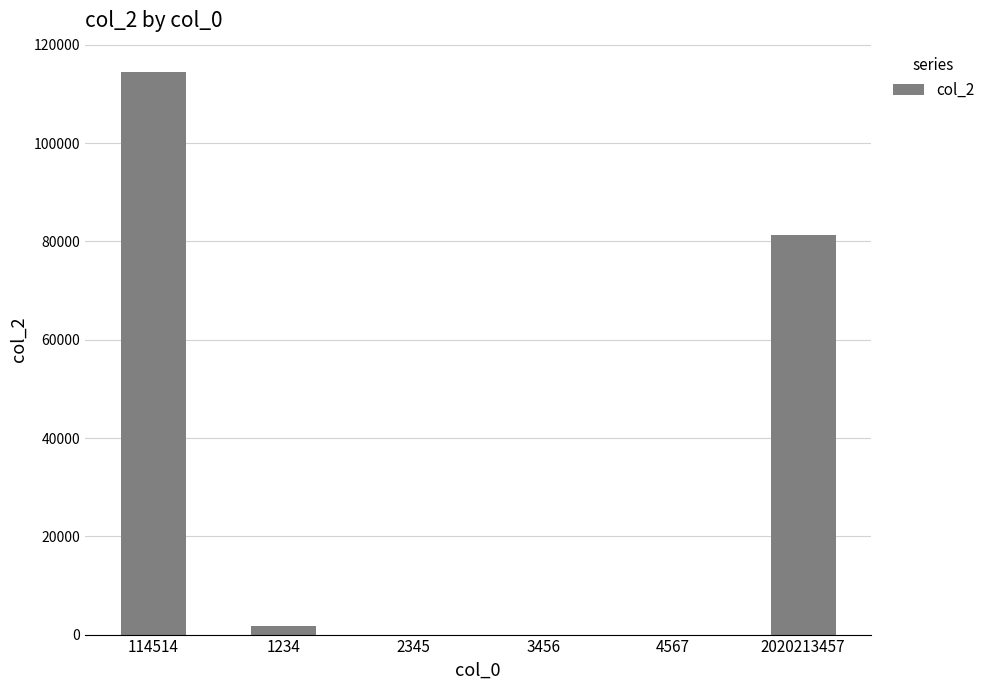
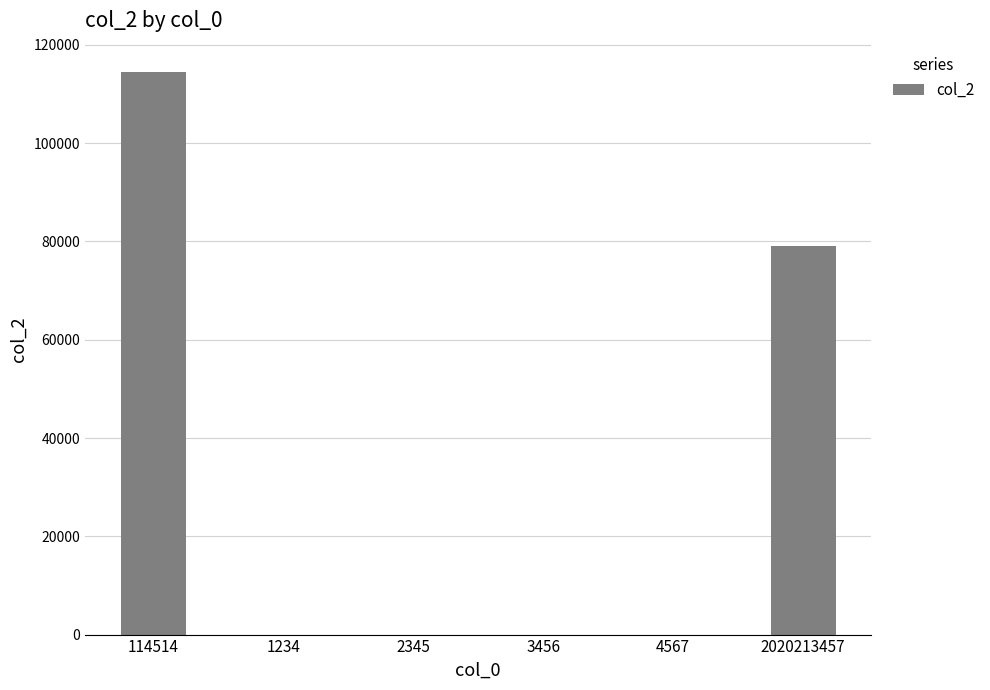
  {
    "114514": 115000,
-   "1234": 2000,
-   "2020213457": 81000
+   "1234": 0,
+   "2020213457": 79000
  }
